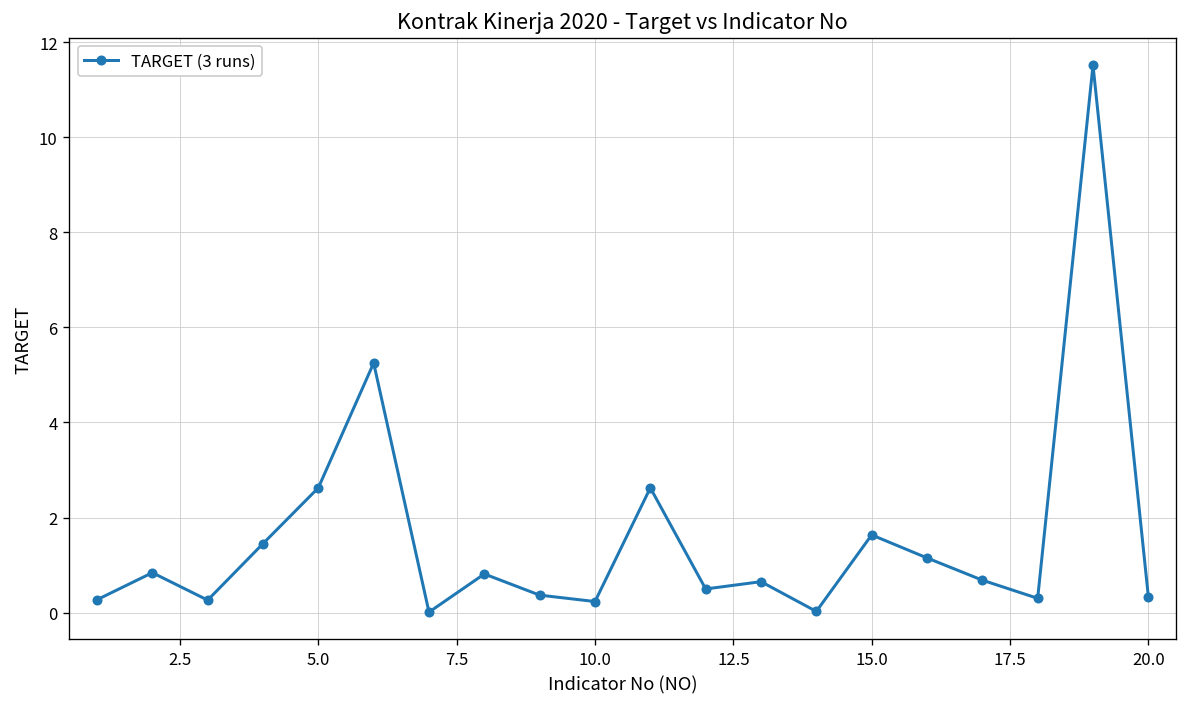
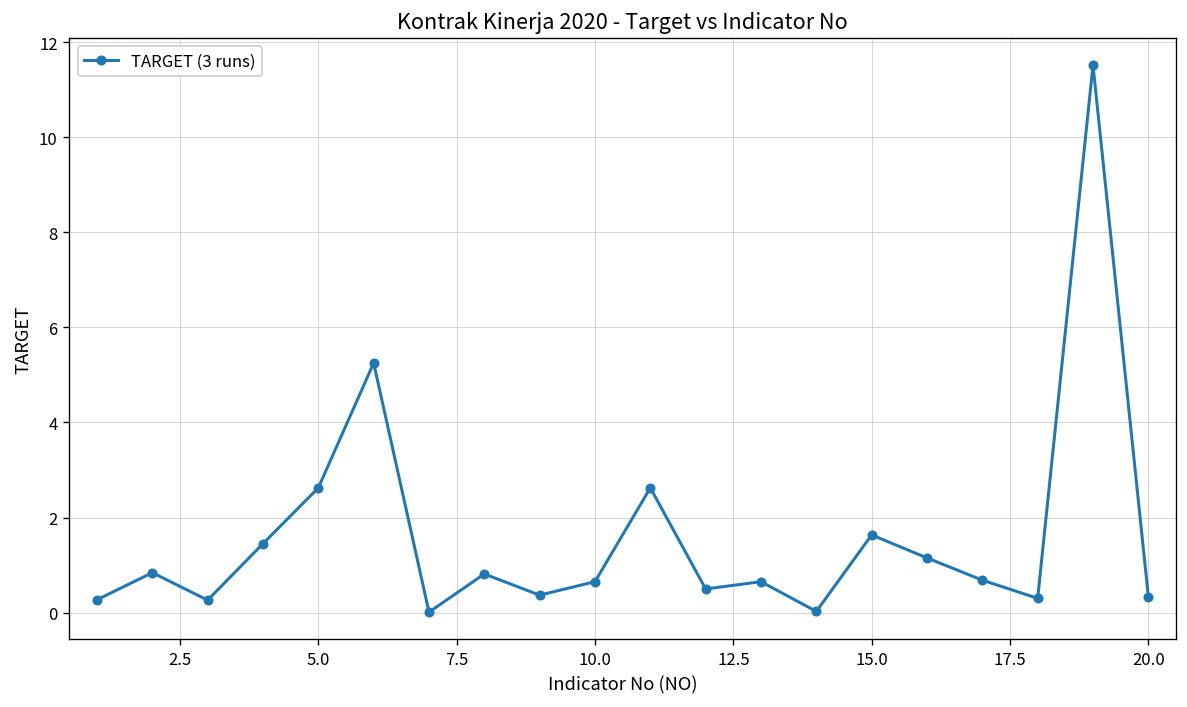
  {
    "5.0": 2.6,
-   "10.0": 0.2,
+   "10.0": 0.7,
    "15.0": 1.6,
    "20.0": 0.3
  }
